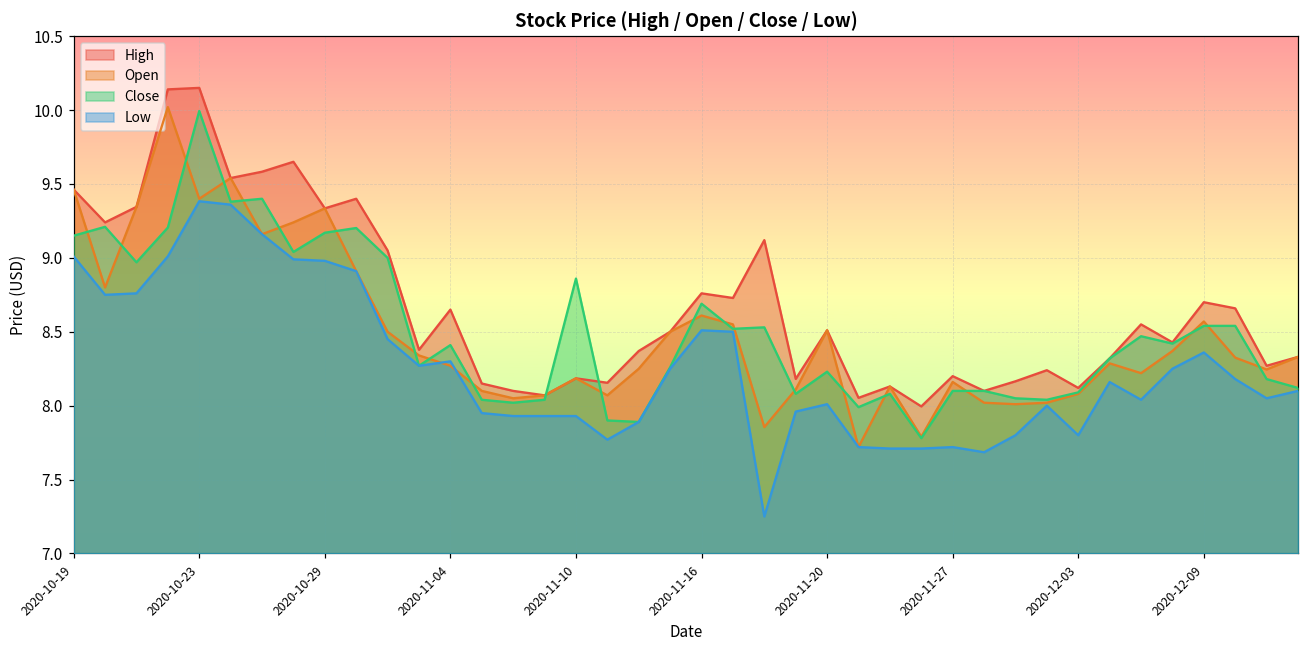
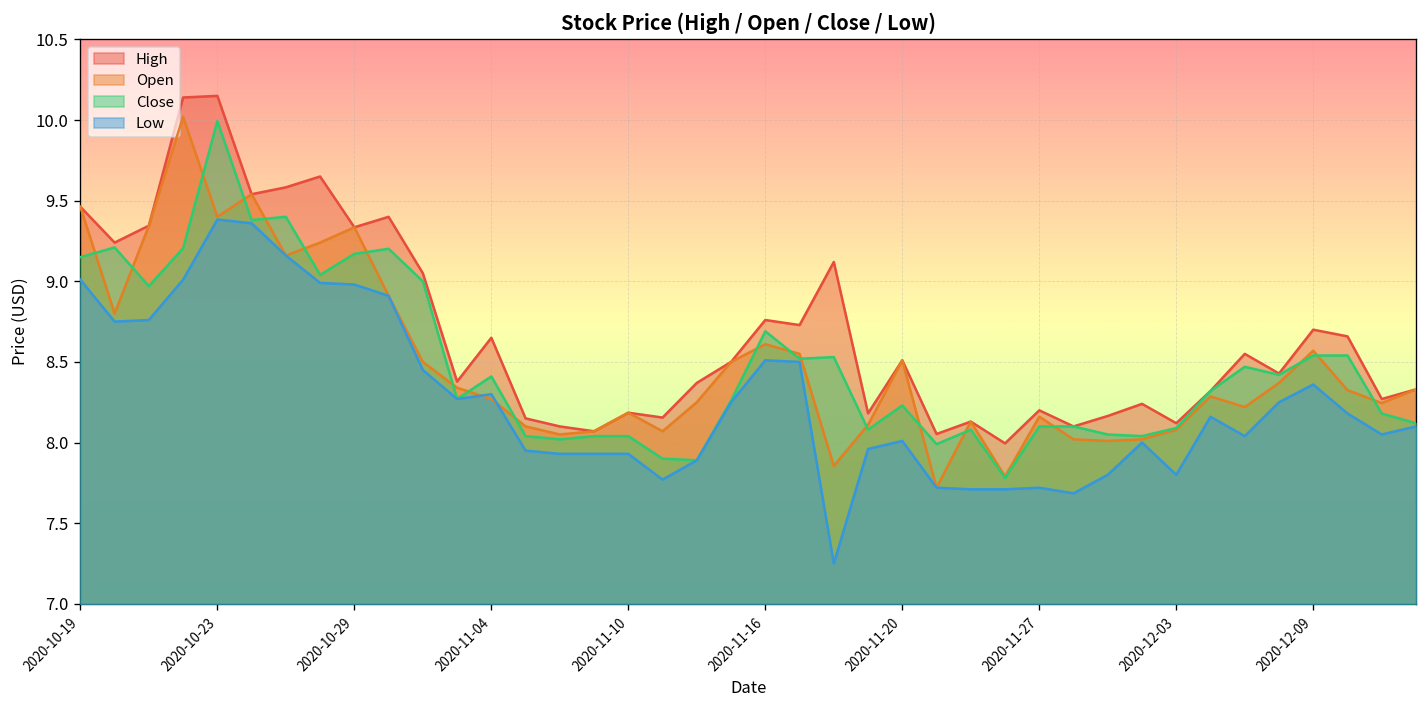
  {
    "Close": {
      "2020-10-19": 9.15,
      "2020-10-23": 9.99,
      "2020-10-29": 9.17,
      "2020-11-04": 8.41,
-     "2020-11-10": 8.86,
+     "2020-11-10": 8.04,
      "2020-11-16": 8.69,
      "2020-11-20": 8.23,
      "2020-11-27": 8.10,
      "2020-12-09": 8.54
    },
    "Low": {
      "2020-10-19": 9.01,
      "2020-10-29": 8.98,
      "2020-11-04": 8.30,
      "2020-11-10": 7.93,
      "2020-11-16": 8.51,
      "2020-11-20": 8.01,
      "2020-11-27": 7.72,
      "2020-12-03": 7.80,
      "2020-12-09": 8.36
    }
  }
